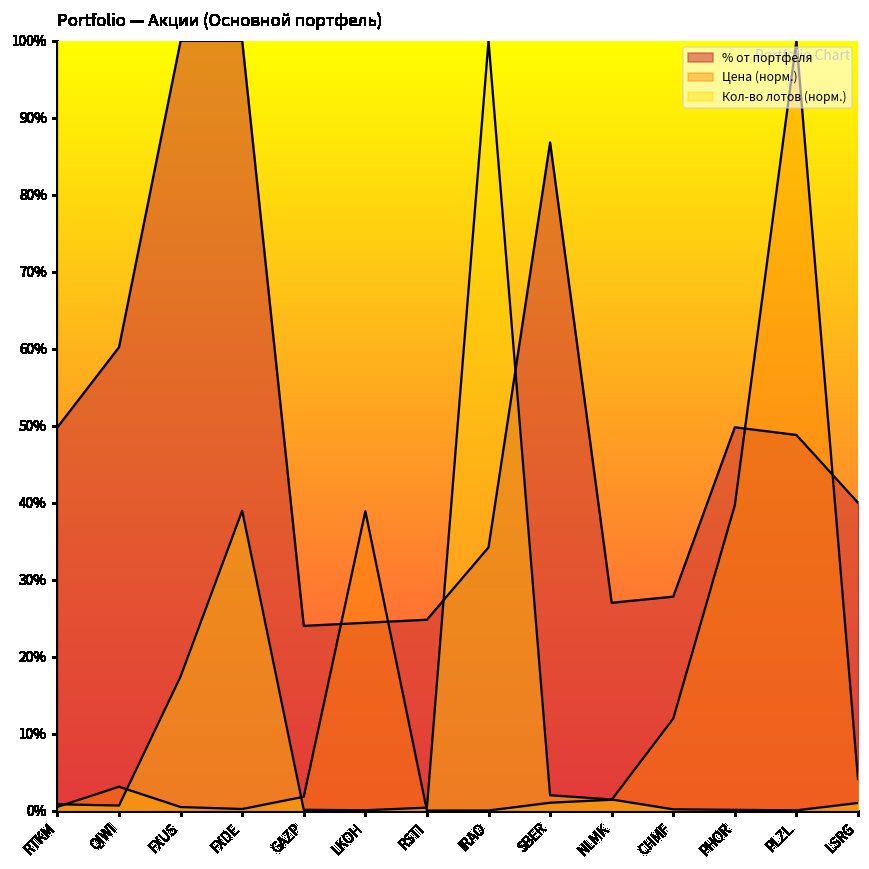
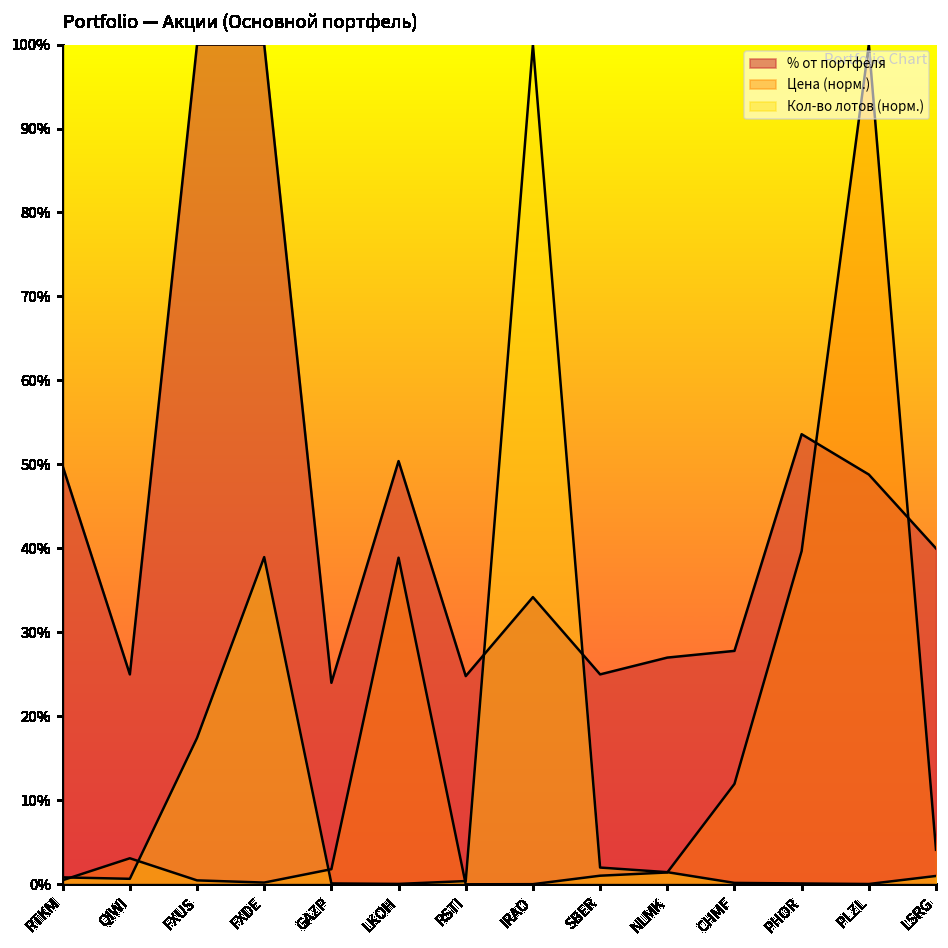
  {
    "% от портфеля": {
      "RTKM": "50%",
-     "QIWI": "60%",
+     "QIWI": "25%",
      "FXUS": "100%",
      "FXDE": "100%",
      "GAZP": "24%",
-     "LKOH": "24%",
+     "LKOH": "50%",
      "RSTI": "25%",
      "IRAO": "34%",
-     "SBER": "87%",
+     "SBER": "25%",
      "NLMK": "27%",
      "CHMF": "28%",
-     "PHOR": "50%",
+     "PHOR": "54%",
      "PLZL": "49%",
      "LSRG": "40%"
    }
  }
